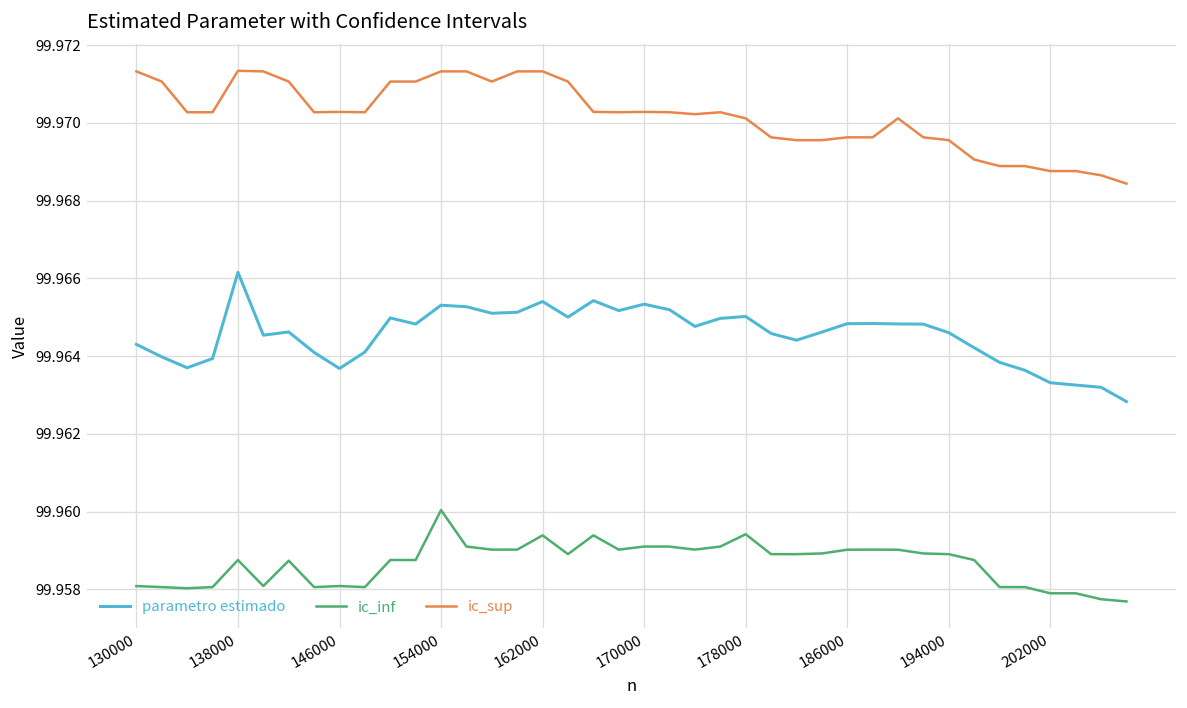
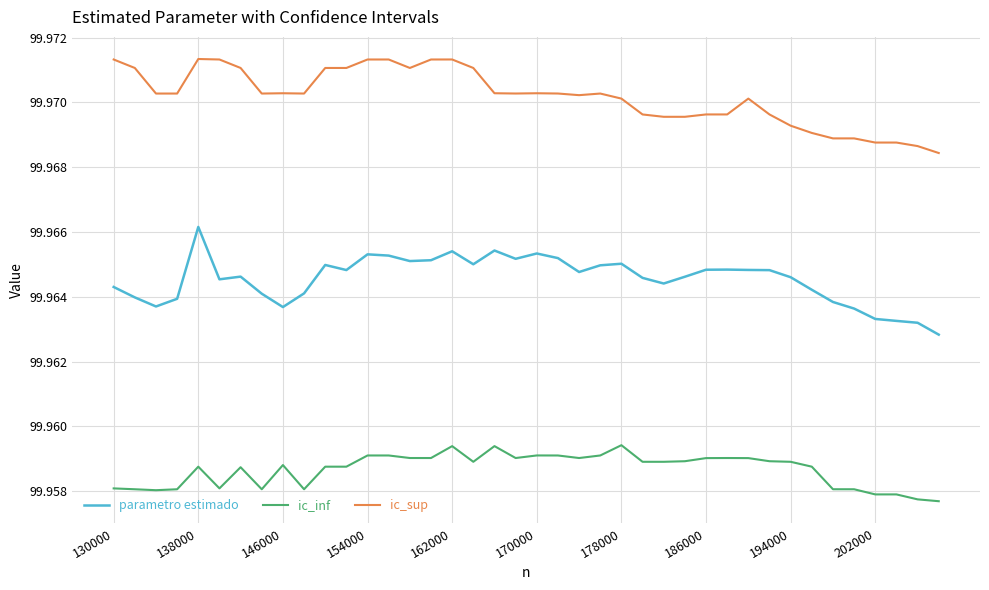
  {
    "parametro estimado": {
      "130000": 99.9643,
      "138000": 99.9662,
      "146000": 99.9637,
      "154000": 99.9653,
      "162000": 99.9654,
      "170000": 99.9653,
      "178000": 99.9650,
      "186000": 99.9648,
      "194000": 99.9646,
      "202000": 99.9633
    },
    "ic_inf": {
      "130000": 99.9581,
      "138000": 99.9588,
-     "146000": 99.9581,
-     "154000": 99.9600,
+     "146000": 99.9588,
+     "154000": 99.9591,
      "162000": 99.9594,
      "170000": 99.9591,
      "178000": 99.9594,
      "186000": 99.9590,
      "194000": 99.9589,
      "202000": 99.9579
    },
    "ic_sup": {
      "130000": 99.9713,
      "138000": 99.9713,
      "146000": 99.9703,
      "154000": 99.9713,
      "162000": 99.9713,
      "170000": 99.9703,
      "178000": 99.9701,
      "186000": 99.9696,
-     "194000": 99.9696,
+     "194000": 99.9693,
      "202000": 99.9688
    }
  }
